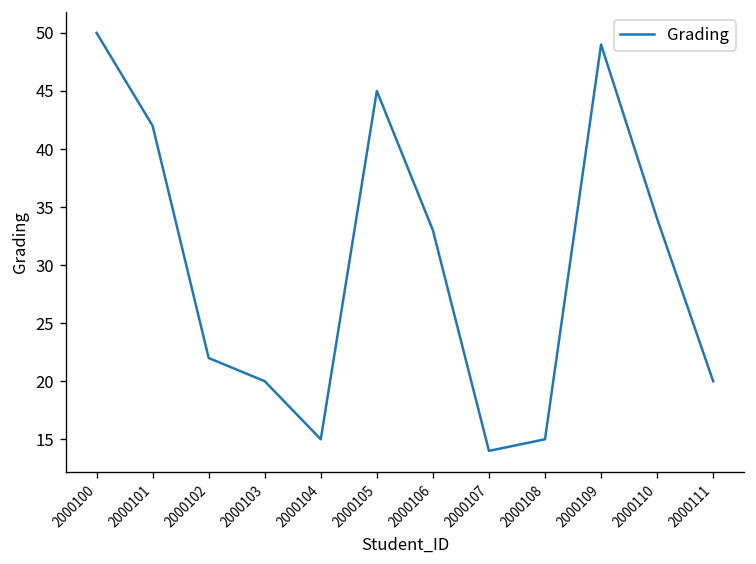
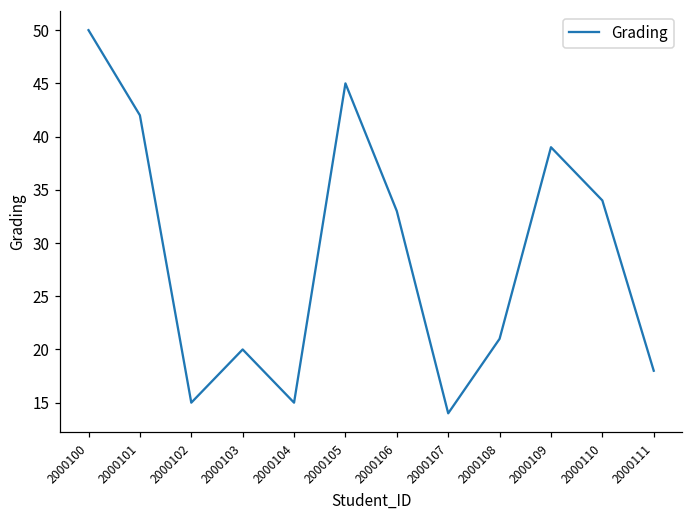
  {
    "2000100": 50,
    "2000101": 42,
-   "2000102": 22,
+   "2000102": 15,
    "2000103": 20,
    "2000104": 15,
    "2000105": 45,
    "2000106": 33,
    "2000107": 14,
-   "2000108": 15,
-   "2000109": 49,
+   "2000108": 21,
+   "2000109": 39,
    "2000110": 34,
-   "2000111": 20
+   "2000111": 18
  }
